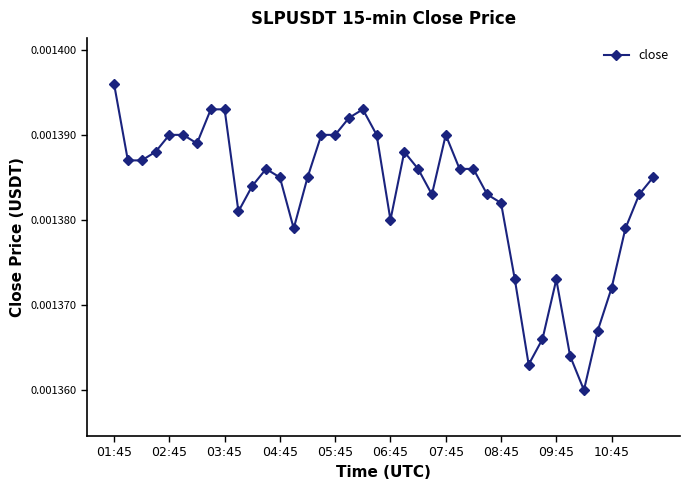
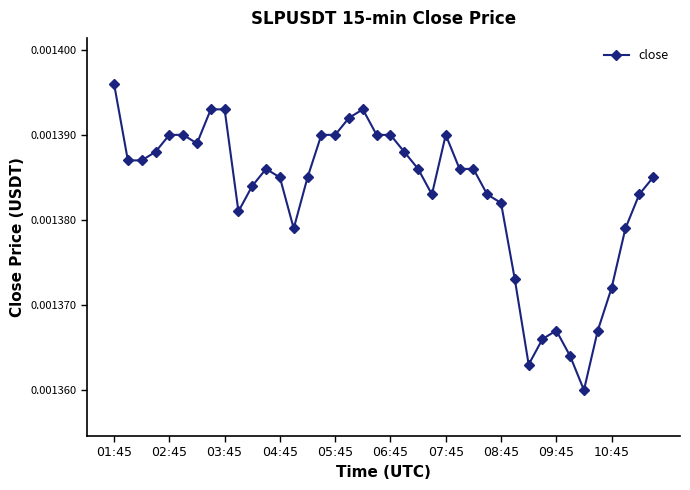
  {
    "01:45": 0.001396,
    "02:45": 0.001390,
    "03:45": 0.001393,
    "04:45": 0.001385,
    "05:45": 0.001390,
-   "06:45": 0.00138,
+   "06:45": 0.00139,
    "07:45": 0.001390,
    "08:45": 0.001382,
-   "09:45": 0.001373,
+   "09:45": 0.001367,
    "10:45": 0.001372
  }
